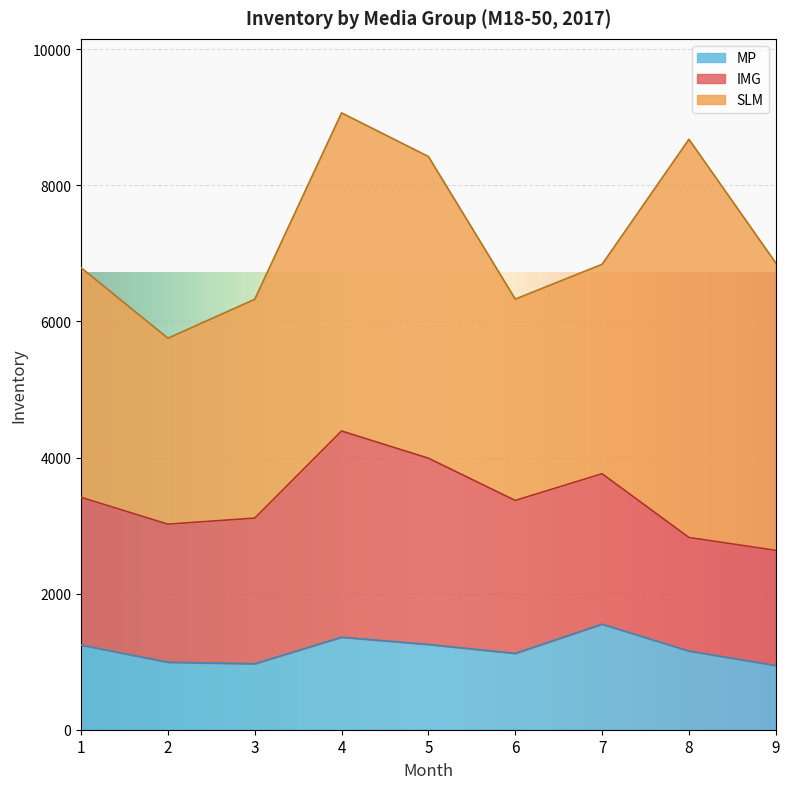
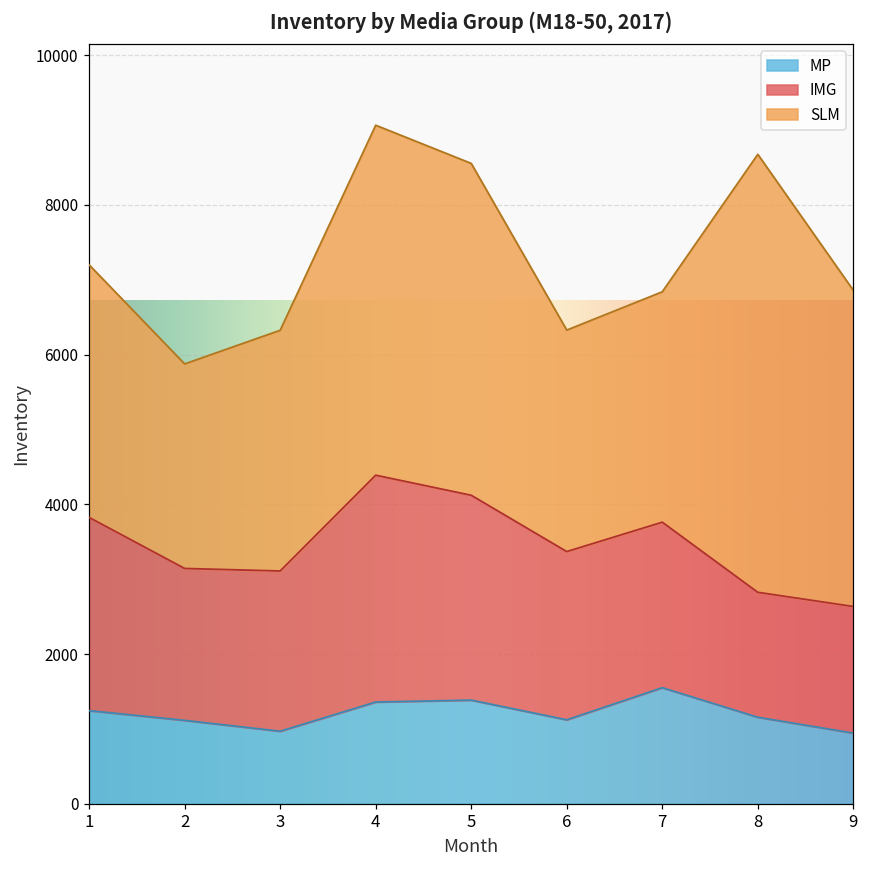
  {
    "MP": {
      "1": 1200,
-     "2": 1000,
+     "2": 1100,
      "3": 1000,
      "4": 1400,
-     "5": 1300,
+     "5": 1400,
      "6": 1100,
      "7": 1600,
      "8": 1200,
      "9": 900
    },
    "IMG": {
-     "1": 2200,
+     "1": 2600,
      "2": 2000,
      "3": 2100,
      "4": 3000,
      "5": 2700,
      "6": 2200,
      "7": 2200,
      "8": 1700,
      "9": 1700
    },
    "SLM": {
      "1": 3400,
      "2": 2700,
      "3": 3200,
      "4": 4700,
      "5": 4400,
      "6": 3000,
      "7": 3100,
      "8": 5900,
      "9": 4200
    }
  }
